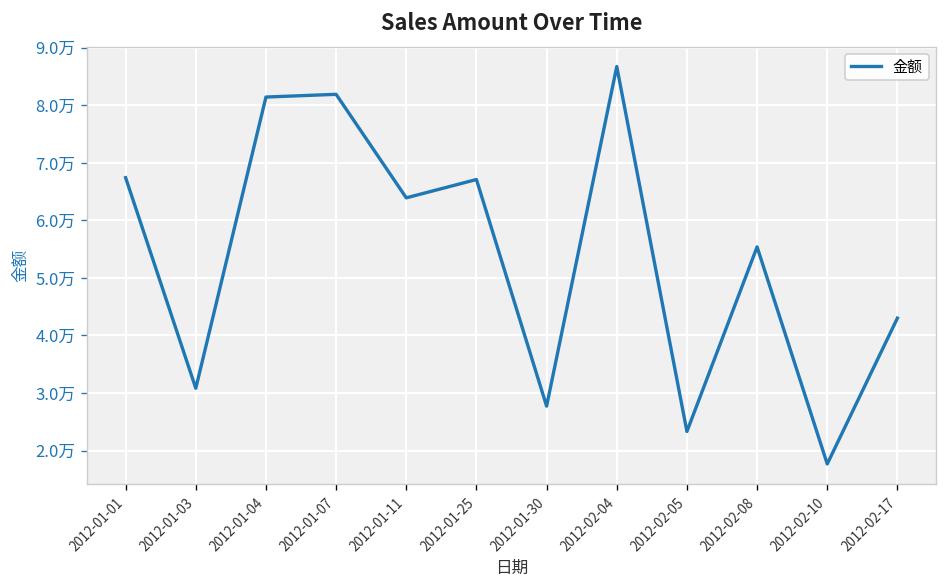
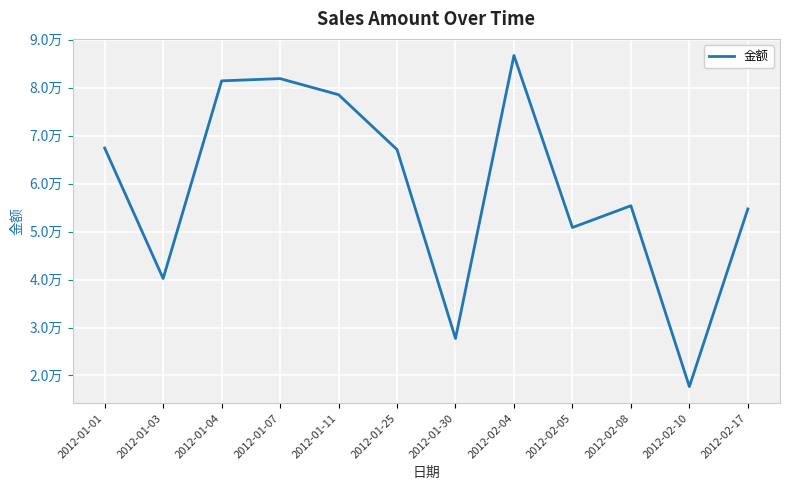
  {
    "2012-01-01": "6.7万",
-   "2012-01-03": "3.1万",
+   "2012-01-03": "4.0万",
    "2012-01-04": "8.1万",
    "2012-01-07": "8.2万",
-   "2012-01-11": "6.4万",
+   "2012-01-11": "7.9万",
    "2012-01-25": "6.7万",
    "2012-01-30": "2.8万",
    "2012-02-04": "8.7万",
-   "2012-02-05": "2.3万",
+   "2012-02-05": "5.1万",
    "2012-02-08": "5.5万",
    "2012-02-10": "1.8万",
-   "2012-02-17": "4.3万"
+   "2012-02-17": "5.5万"
  }
